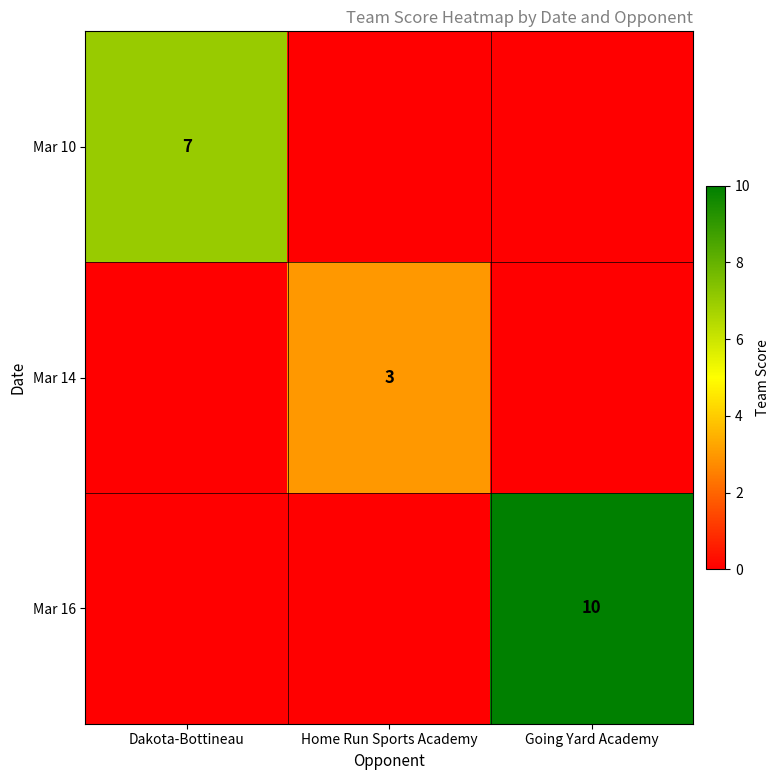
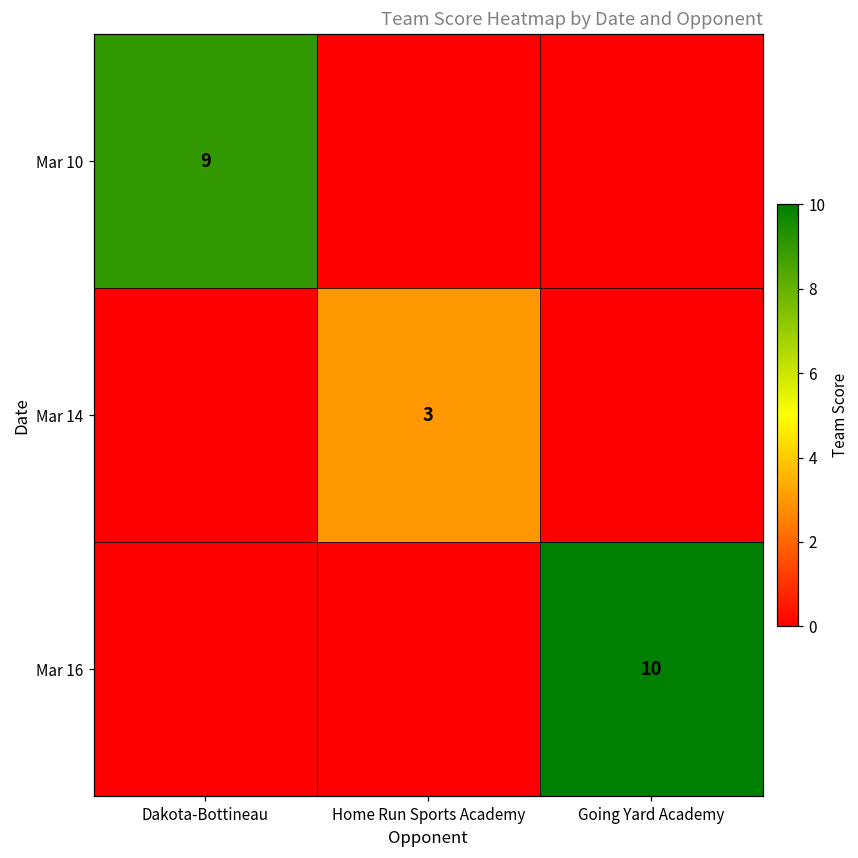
  {
    "Mar 10": {
-     "Dakota-Bottineau": 7
+     "Dakota-Bottineau": 9
    },
    "Mar 14": {
      "Home Run Sports Academy": 3
    },
    "Mar 16": {
      "Going Yard Academy": 10
    }
  }
